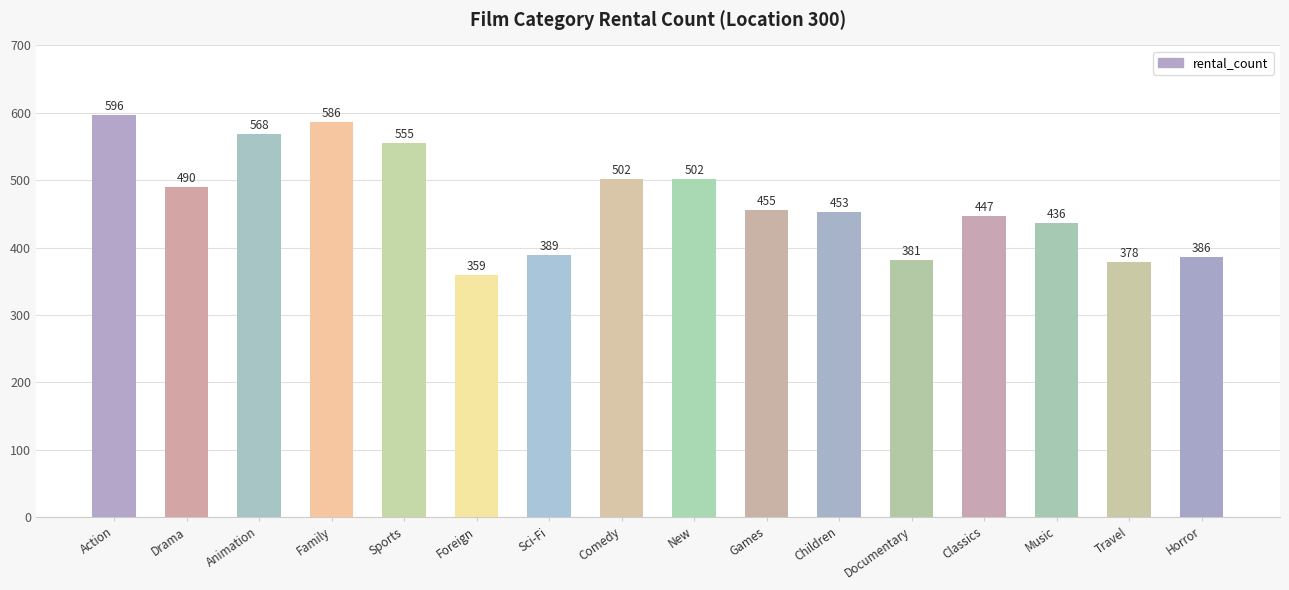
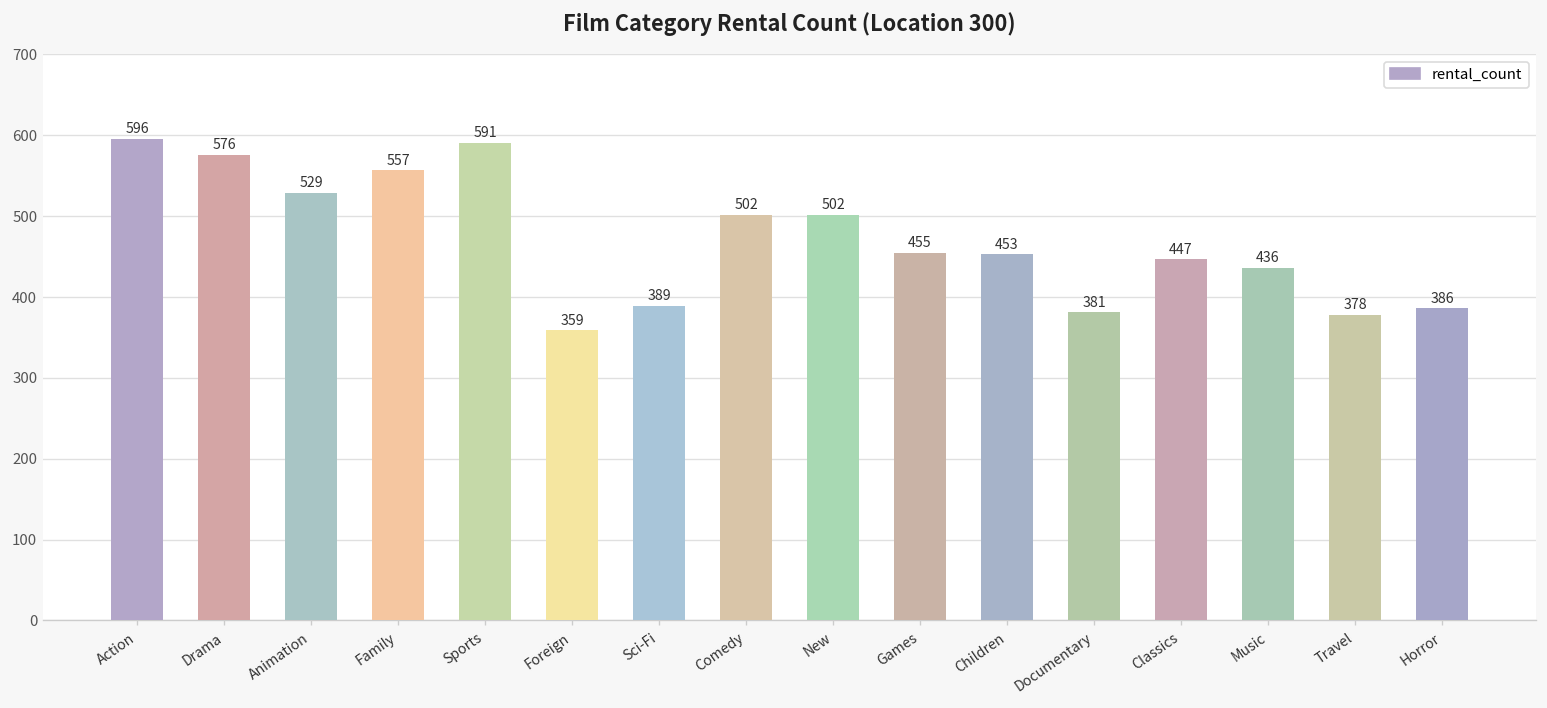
  {
    "Action": 596,
-   "Drama": 490,
-   "Animation": 568,
-   "Family": 586,
-   "Sports": 555,
+   "Drama": 576,
+   "Animation": 529,
+   "Family": 557,
+   "Sports": 591,
    "Foreign": 359,
    "Sci-Fi": 389,
    "Comedy": 502,
    "New": 502,
    "Games": 455,
    "Children": 453,
    "Documentary": 381,
    "Classics": 447,
    "Music": 436,
    "Travel": 378,
    "Horror": 386
  }
